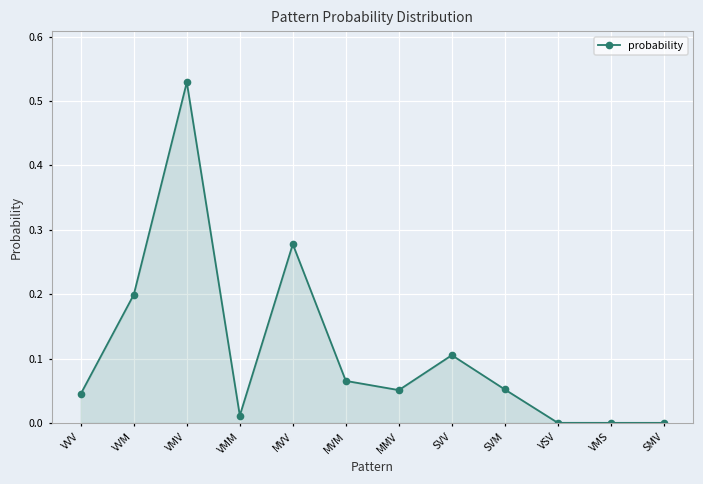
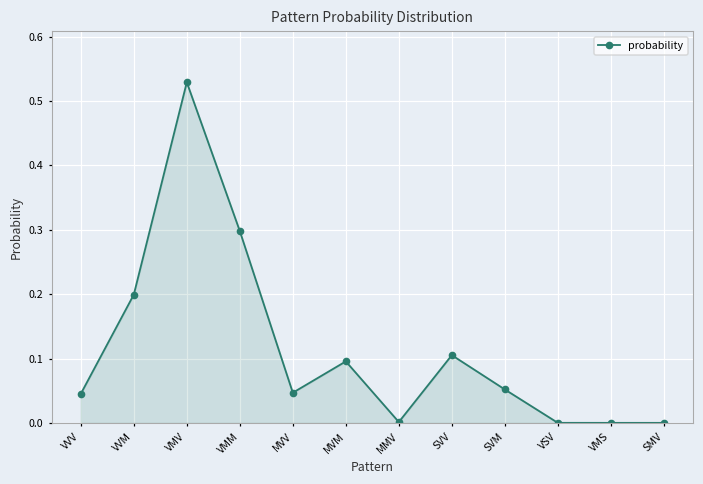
  {
    "VVV": 0.05,
    "VVM": 0.20,
    "VMV": 0.53,
-   "VMM": 0.01,
-   "MVV": 0.28,
-   "MVM": 0.07,
-   "MMV": 0.05,
+   "VMM": 0.30,
+   "MVV": 0.05,
+   "MVM": 0.10,
+   "MMV": 0.00,
    "SVV": 0.11,
    "SVM": 0.05,
    "VSV": 0.00,
    "VMS": 0.00,
    "SMV": 0.00
  }
